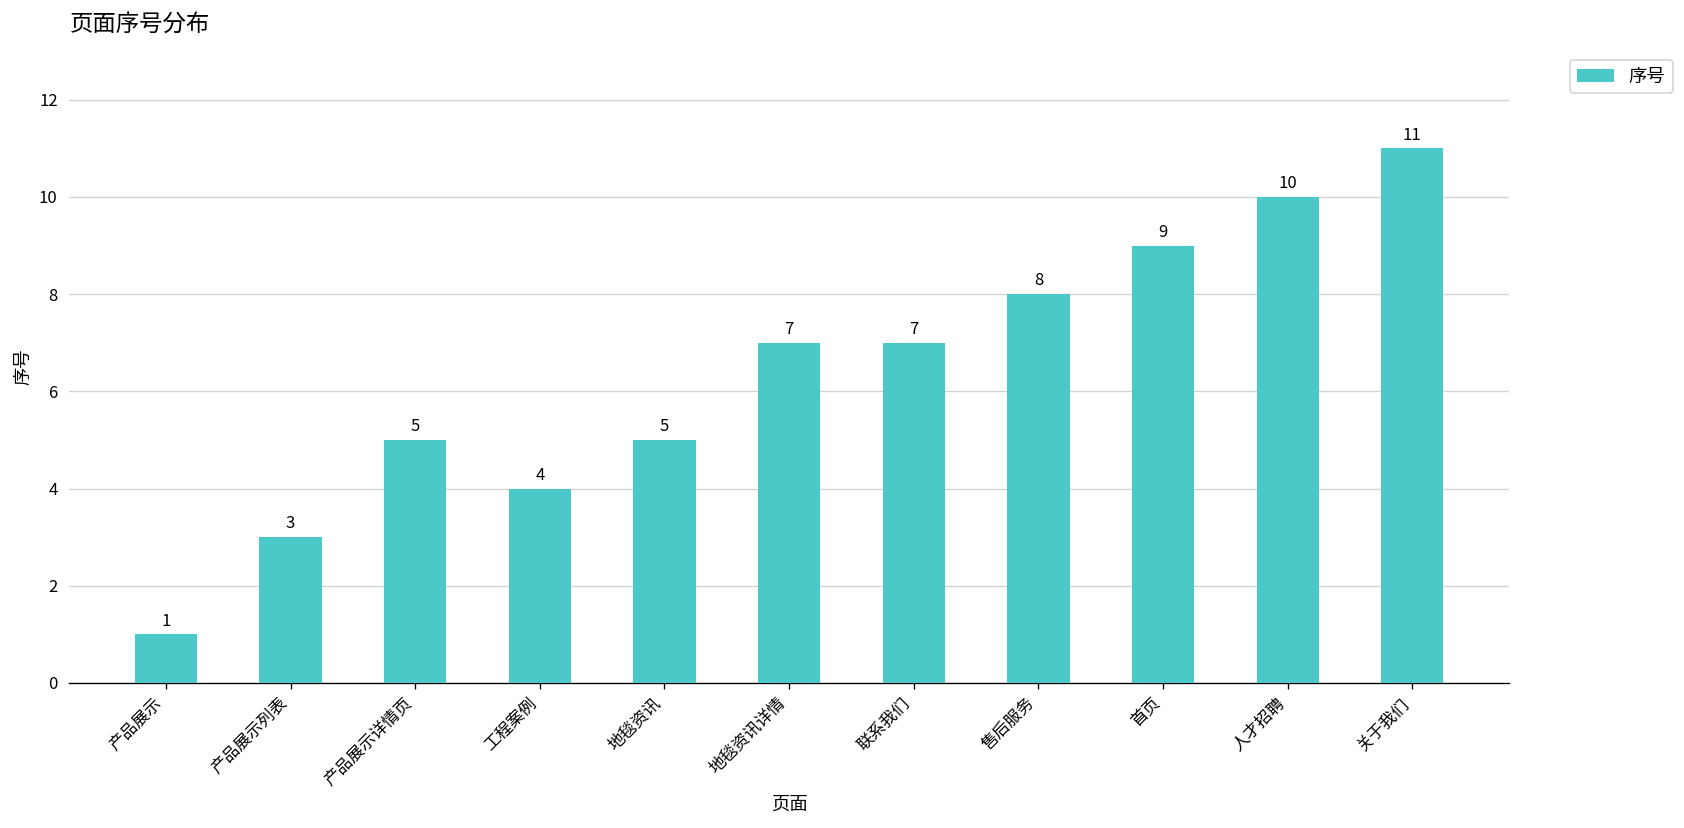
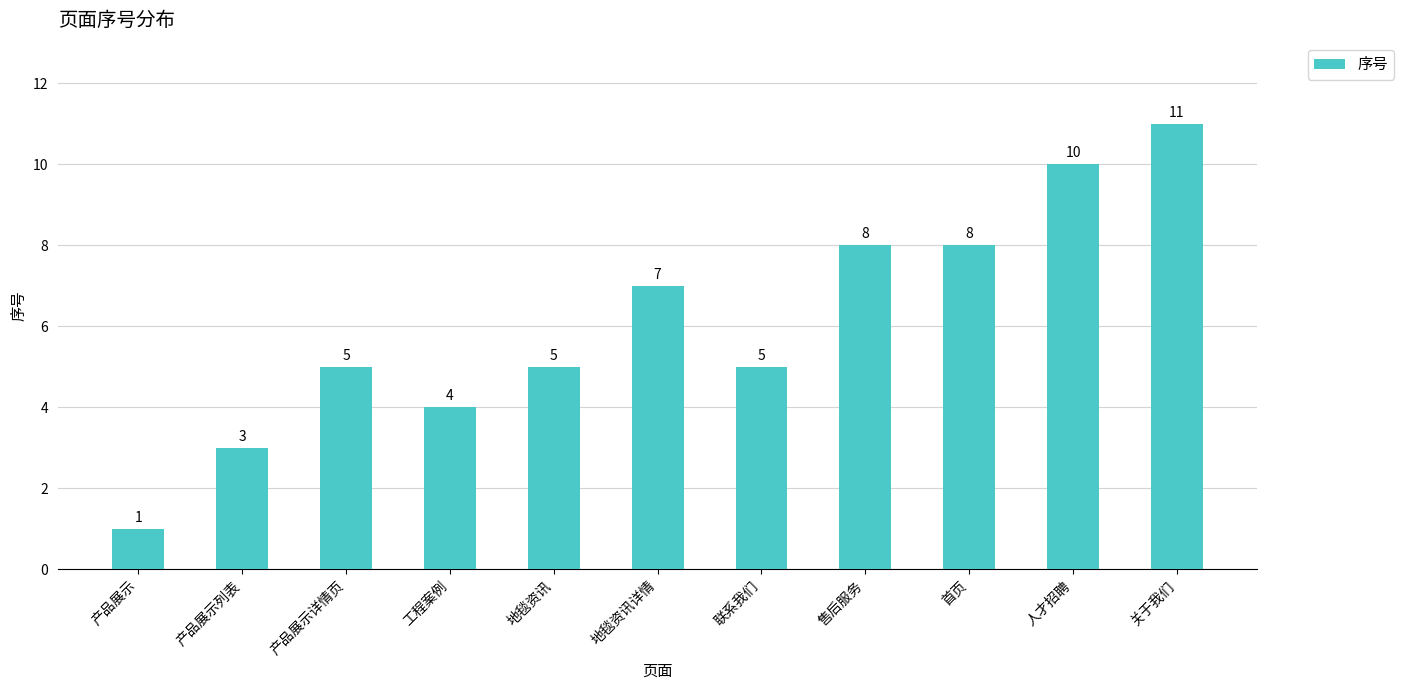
  {
    "产品展示": 1,
    "产品展示列表": 3,
    "产品展示详情页": 5,
    "工程案例": 4,
    "地毯资讯": 5,
    "地毯资讯详情": 7,
-   "联系我们": 7,
+   "联系我们": 5,
    "售后服务": 8,
-   "首页": 9,
+   "首页": 8,
    "人才招聘": 10,
    "关于我们": 11
  }
